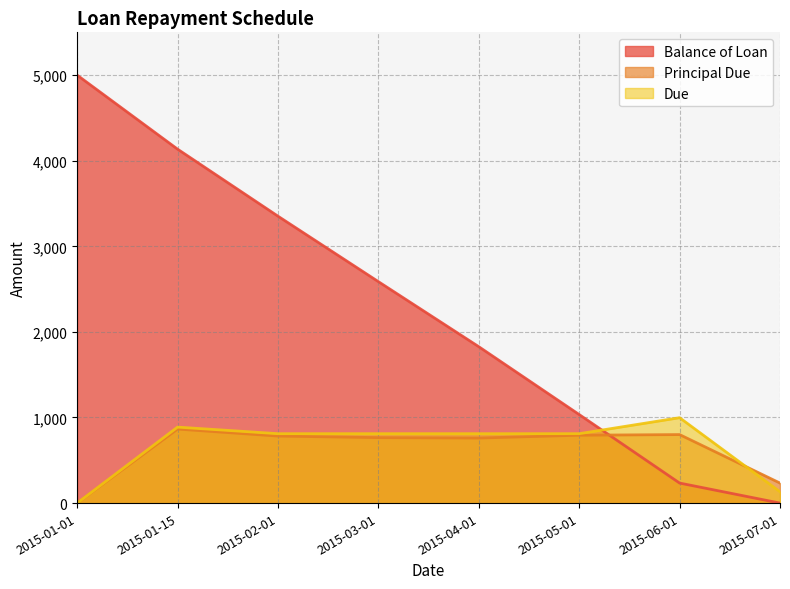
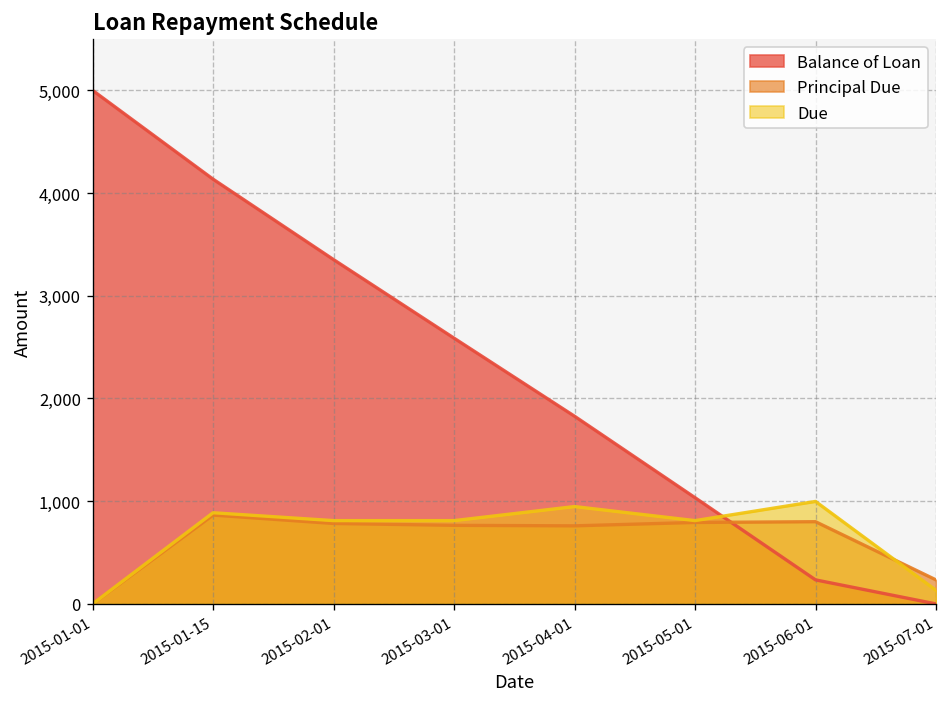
  {
    "Due": {
      "2015-03-01": "800",
-     "2015-04-01": "800",
+     "2015-04-01": "900",
      "2015-06-01": "1,000",
      "2015-07-01": "100"
    }
  }
